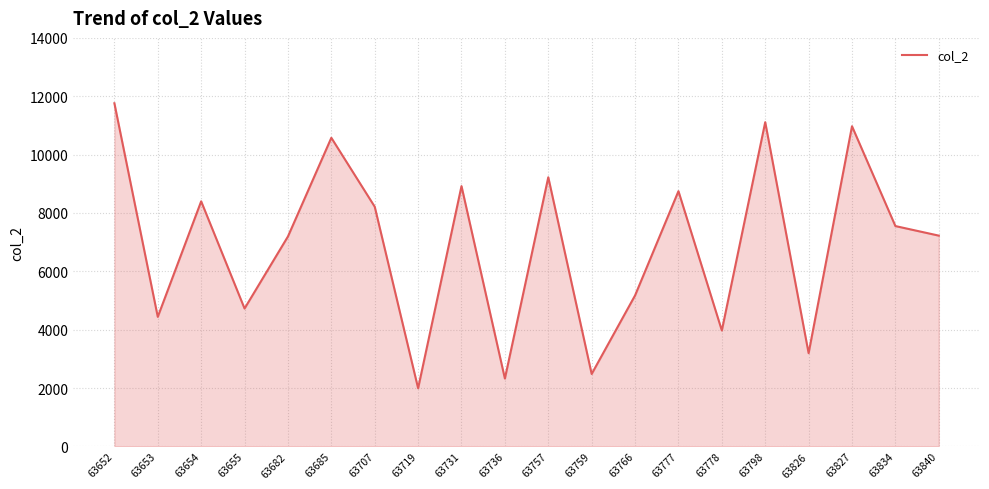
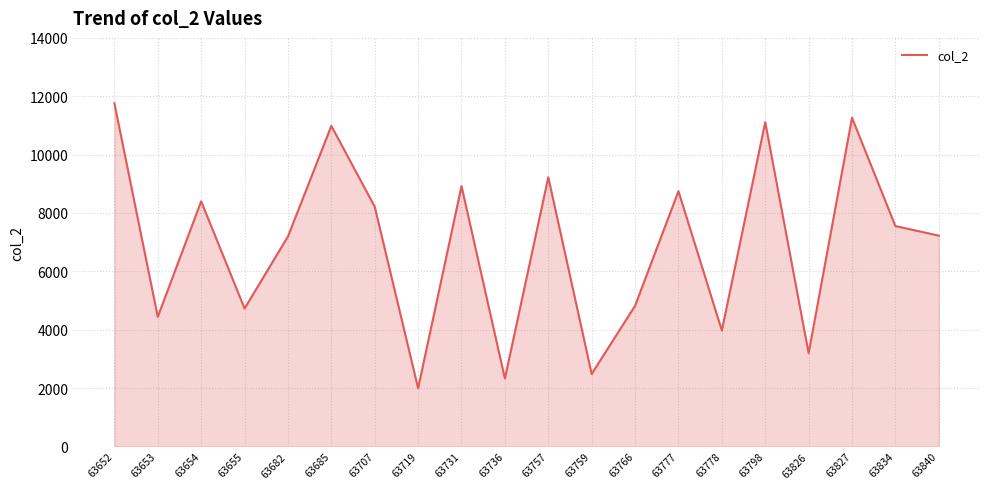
  {
    "63652": 11800,
    "63653": 4400,
    "63654": 8400,
    "63655": 4700,
    "63682": 7200,
-   "63685": 10600,
+   "63685": 11000,
    "63707": 8200,
    "63719": 2000,
    "63731": 8900,
    "63736": 2300,
    "63757": 9200,
    "63759": 2500,
-   "63766": 5200,
+   "63766": 4800,
    "63777": 8700,
    "63778": 4000,
    "63798": 11100,
    "63826": 3200,
-   "63827": 11000,
+   "63827": 11300,
    "63834": 7600,
    "63840": 7200
  }
